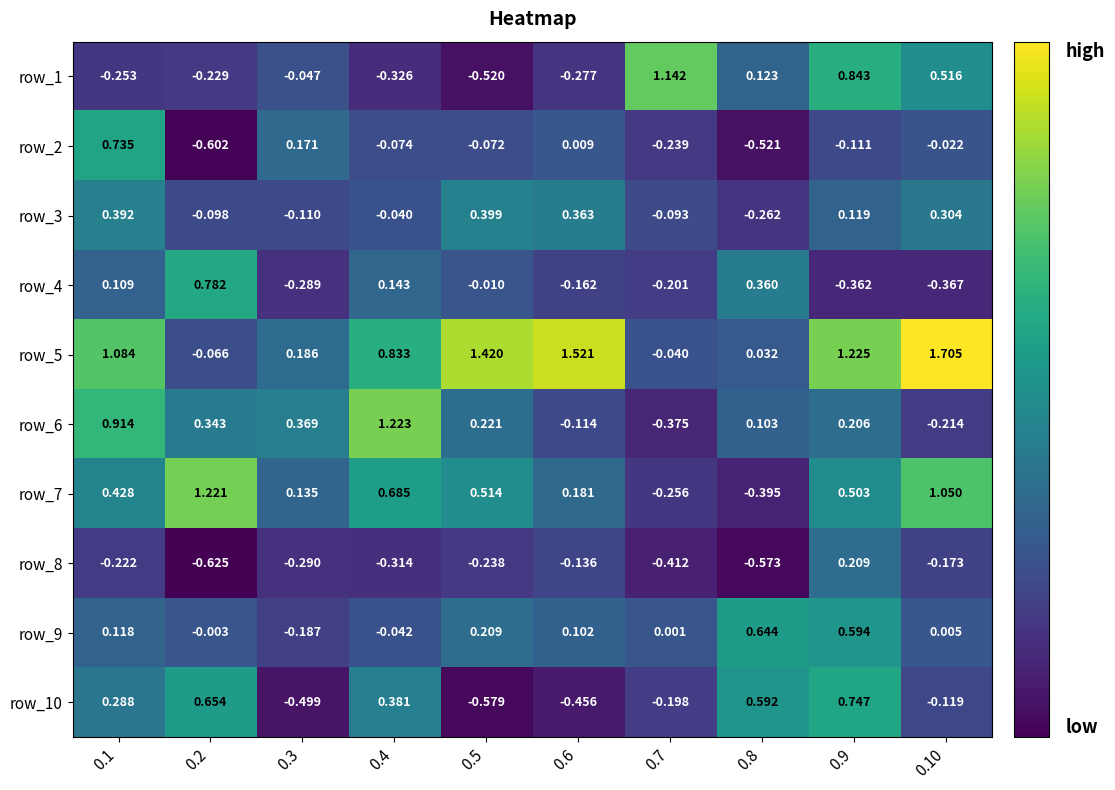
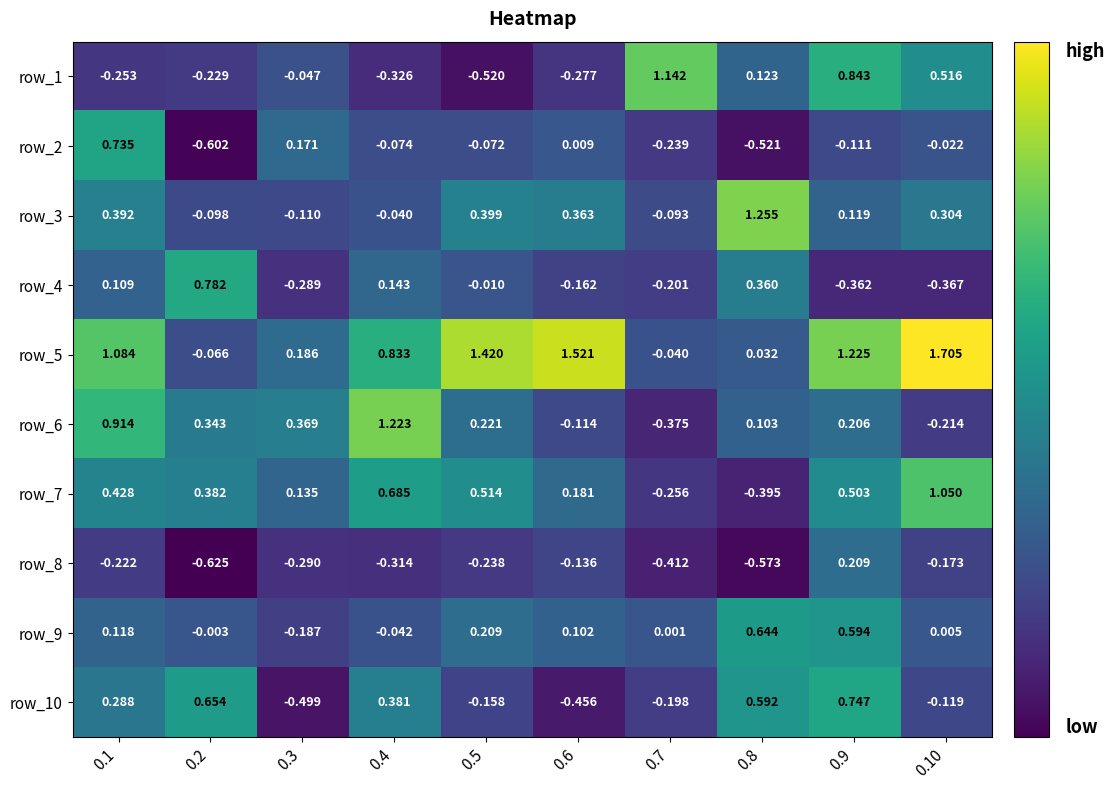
  {
    "row_1": {
      "0.1": -0.253,
      "0.2": -0.229,
      "0.3": -0.047,
      "0.4": -0.326,
      "0.5": -0.520,
      "0.6": -0.277,
      "0.7": 1.142,
      "0.8": 0.123,
      "0.9": 0.843,
      "0.10": 0.516
    },
    "row_2": {
      "0.1": 0.735,
      "0.2": -0.602,
      "0.3": 0.171,
      "0.4": -0.074,
      "0.5": -0.072,
      "0.6": 0.009,
      "0.7": -0.239,
      "0.8": -0.521,
      "0.9": -0.111,
      "0.10": -0.022
    },
    "row_3": {
      "0.1": 0.392,
      "0.2": -0.098,
      "0.3": -0.110,
      "0.4": -0.040,
      "0.5": 0.399,
      "0.6": 0.363,
      "0.7": -0.093,
-     "0.8": -0.262,
+     "0.8": 1.255,
      "0.9": 0.119,
      "0.10": 0.304
    },
    "row_4": {
      "0.1": 0.109,
      "0.2": 0.782,
      "0.3": -0.289,
      "0.4": 0.143,
      "0.5": -0.010,
      "0.6": -0.162,
      "0.7": -0.201,
      "0.8": 0.360,
      "0.9": -0.362,
      "0.10": -0.367
    },
    "row_5": {
      "0.1": 1.084,
      "0.2": -0.066,
      "0.3": 0.186,
      "0.4": 0.833,
      "0.5": 1.420,
      "0.6": 1.521,
      "0.7": -0.040,
      "0.8": 0.032,
      "0.9": 1.225,
      "0.10": 1.705
    },
    "row_6": {
      "0.1": 0.914,
      "0.2": 0.343,
      "0.3": 0.369,
      "0.4": 1.223,
      "0.5": 0.221,
      "0.6": -0.114,
      "0.7": -0.375,
      "0.8": 0.103,
      "0.9": 0.206,
      "0.10": -0.214
    },
    "row_7": {
      "0.1": 0.428,
-     "0.2": 1.221,
+     "0.2": 0.382,
      "0.3": 0.135,
      "0.4": 0.685,
      "0.5": 0.514,
      "0.6": 0.181,
      "0.7": -0.256,
      "0.8": -0.395,
      "0.9": 0.503,
      "0.10": 1.050
    },
    "row_8": {
      "0.1": -0.222,
      "0.2": -0.625,
      "0.3": -0.290,
      "0.4": -0.314,
      "0.5": -0.238,
      "0.6": -0.136,
      "0.7": -0.412,
      "0.8": -0.573,
      "0.9": 0.209,
      "0.10": -0.173
    },
    "row_9": {
      "0.1": 0.118,
      "0.2": -0.003,
      "0.3": -0.187,
      "0.4": -0.042,
      "0.5": 0.209,
      "0.6": 0.102,
      "0.7": 0.001,
      "0.8": 0.644,
      "0.9": 0.594,
      "0.10": 0.005
    },
    "row_10": {
      "0.1": 0.288,
      "0.2": 0.654,
      "0.3": -0.499,
      "0.4": 0.381,
-     "0.5": -0.579,
+     "0.5": -0.158,
      "0.6": -0.456,
      "0.7": -0.198,
      "0.8": 0.592,
      "0.9": 0.747,
      "0.10": -0.119
    }
  }
